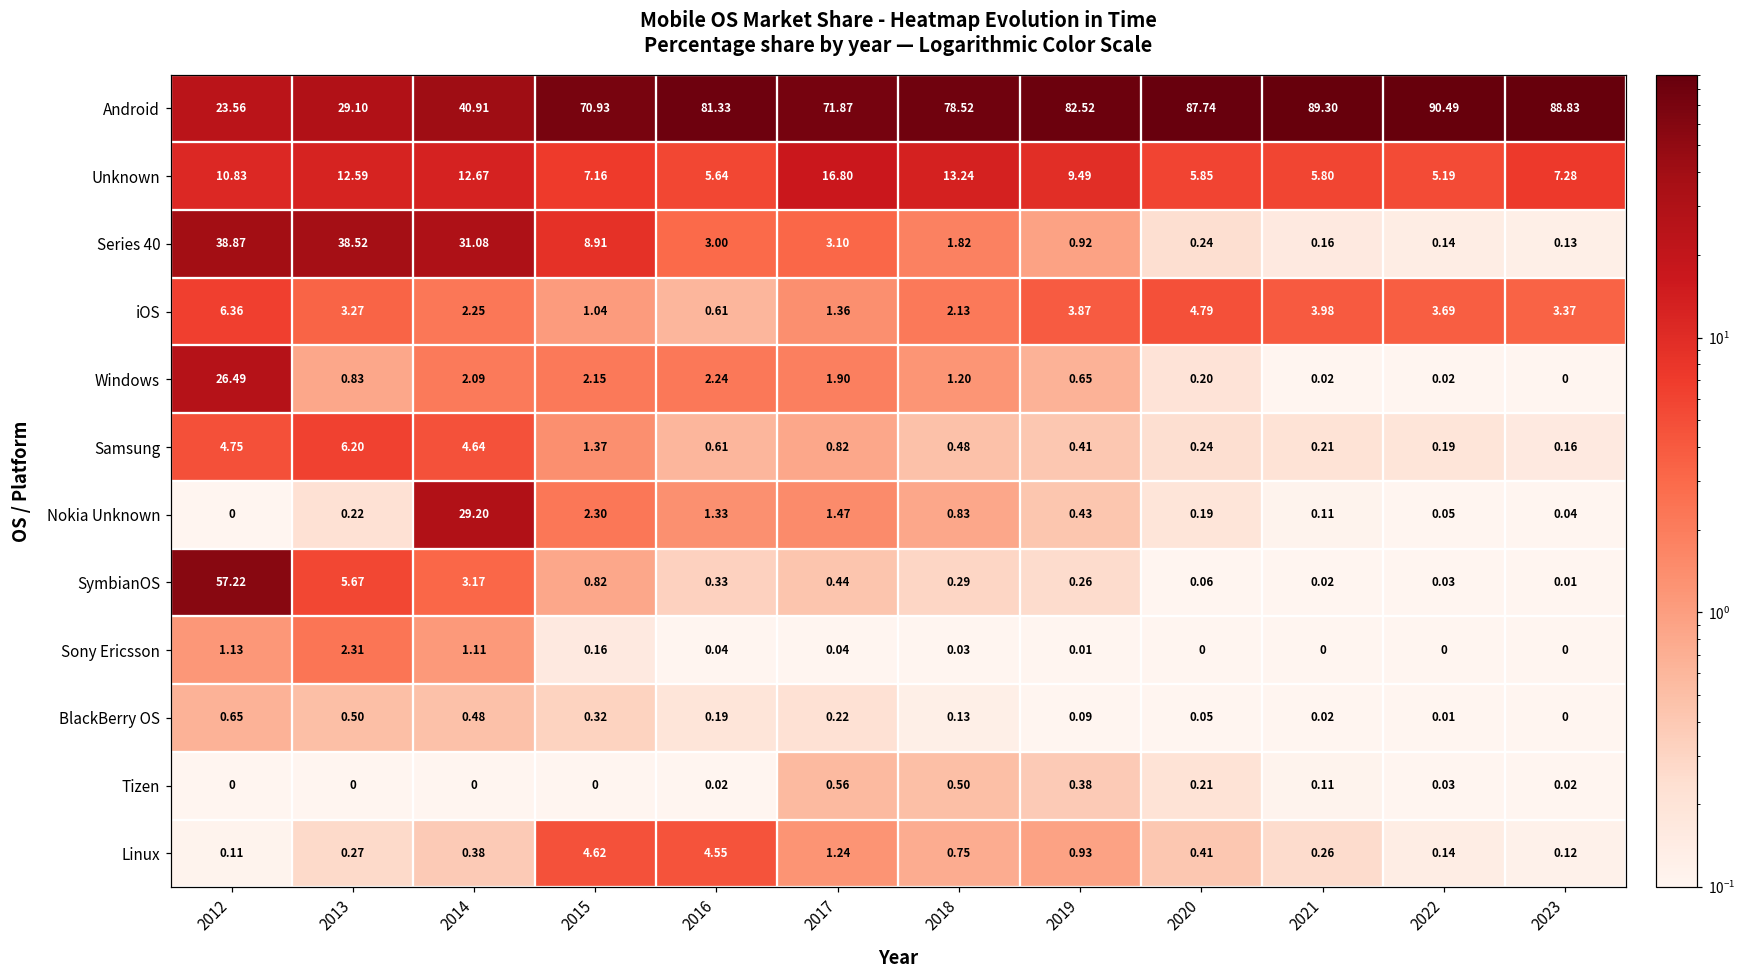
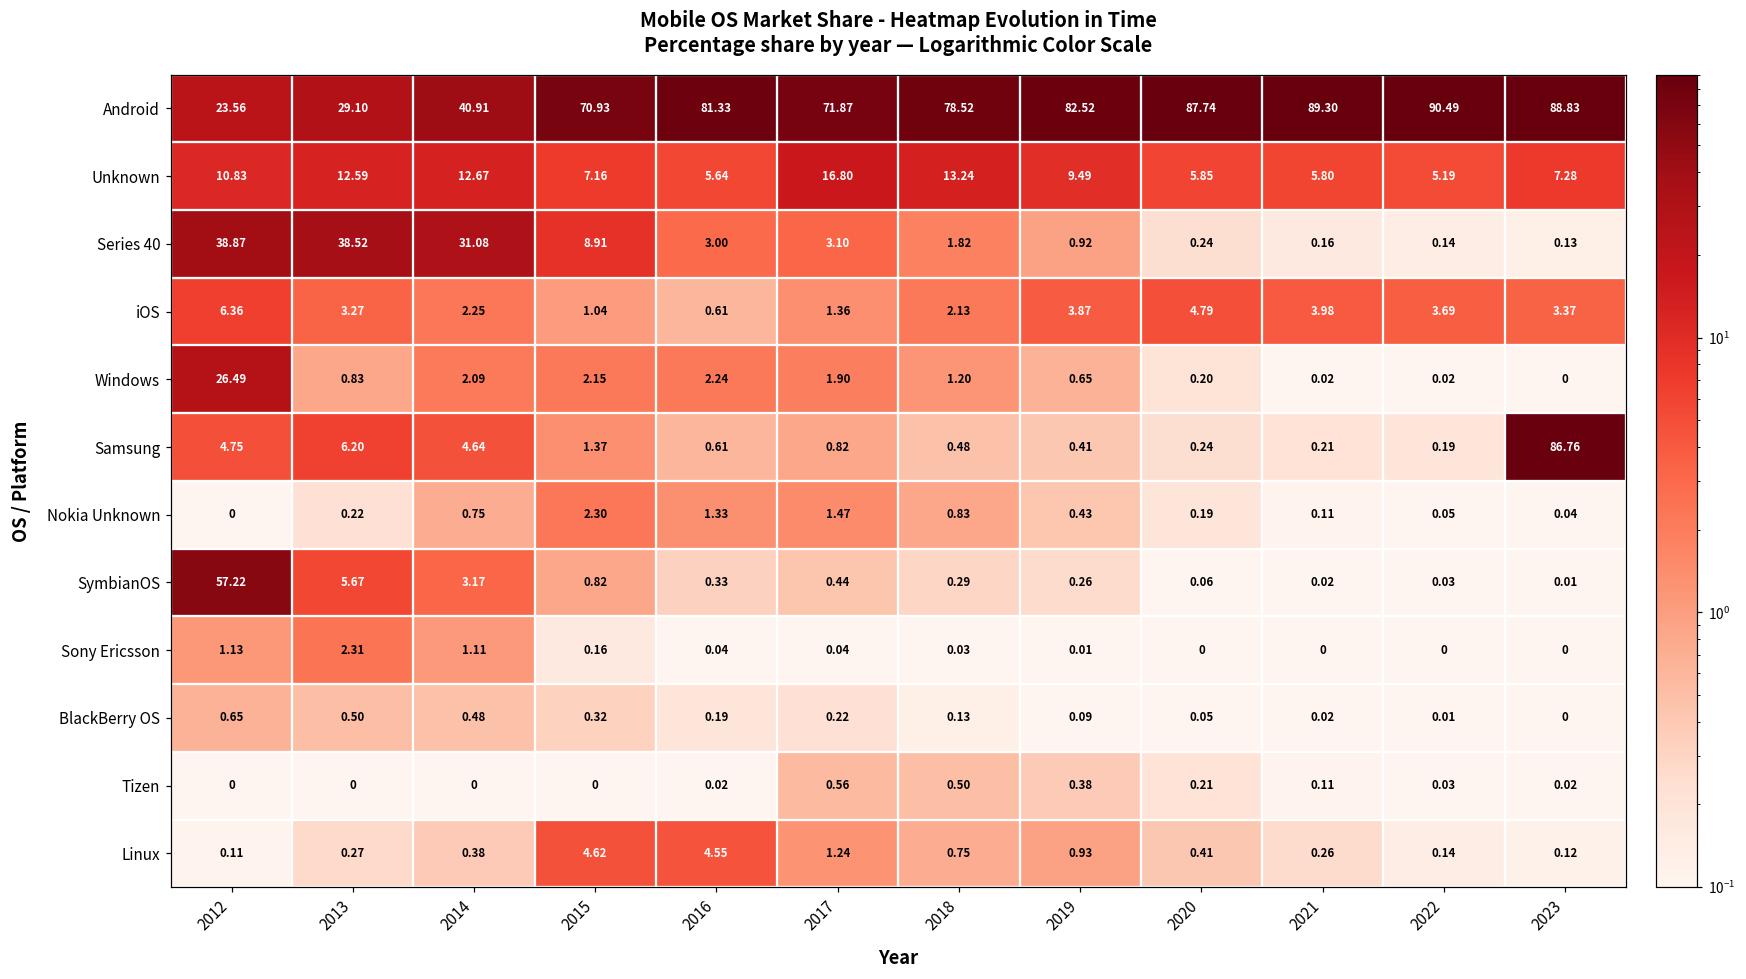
  {
    "Android": {
      "2012": 23.56,
      "2013": 29.10,
      "2014": 40.91,
      "2015": 70.93,
      "2016": 81.33,
      "2017": 71.87,
      "2018": 78.52,
      "2019": 82.52,
      "2020": 87.74,
      "2021": 89.30,
      "2022": 90.49,
      "2023": 88.83
    },
    "Unknown": {
      "2012": 10.83,
      "2013": 12.59,
      "2014": 12.67,
      "2015": 7.16,
      "2016": 5.64,
      "2017": 16.80,
      "2018": 13.24,
      "2019": 9.49,
      "2020": 5.85,
      "2021": 5.80,
      "2022": 5.19,
      "2023": 7.28
    },
    "Series 40": {
      "2012": 38.87,
      "2013": 38.52,
      "2014": 31.08,
      "2015": 8.91,
      "2016": 3.00,
      "2017": 3.10,
      "2018": 1.82,
      "2019": 0.92,
      "2020": 0.24,
      "2021": 0.16,
      "2022": 0.14,
      "2023": 0.13
    },
    "iOS": {
      "2012": 6.36,
      "2013": 3.27,
      "2014": 2.25,
      "2015": 1.04,
      "2016": 0.61,
      "2017": 1.36,
      "2018": 2.13,
      "2019": 3.87,
      "2020": 4.79,
      "2021": 3.98,
      "2022": 3.69,
      "2023": 3.37
    },
    "Windows": {
      "2012": 26.49,
      "2013": 0.83,
      "2014": 2.09,
      "2015": 2.15,
      "2016": 2.24,
      "2017": 1.90,
      "2018": 1.20,
      "2019": 0.65,
      "2020": 0.20,
      "2021": 0.02,
      "2022": 0.02,
      "2023": 0
    },
    "Samsung": {
      "2012": 4.75,
      "2013": 6.20,
      "2014": 4.64,
      "2015": 1.37,
      "2016": 0.61,
      "2017": 0.82,
      "2018": 0.48,
      "2019": 0.41,
      "2020": 0.24,
      "2021": 0.21,
      "2022": 0.19,
-     "2023": 0.16
+     "2023": 86.76
    },
    "Nokia Unknown": {
      "2012": 0,
      "2013": 0.22,
-     "2014": 29.20,
+     "2014": 0.75,
      "2015": 2.30,
      "2016": 1.33,
      "2017": 1.47,
      "2018": 0.83,
      "2019": 0.43,
      "2020": 0.19,
      "2021": 0.11,
      "2022": 0.05,
      "2023": 0.04
    },
    "SymbianOS": {
      "2012": 57.22,
      "2013": 5.67,
      "2014": 3.17,
      "2015": 0.82,
      "2016": 0.33,
      "2017": 0.44,
      "2018": 0.29,
      "2019": 0.26,
      "2020": 0.06,
      "2021": 0.02,
      "2022": 0.03,
      "2023": 0.01
    },
    "Sony Ericsson": {
      "2012": 1.13,
      "2013": 2.31,
      "2014": 1.11,
      "2015": 0.16,
      "2016": 0.04,
      "2017": 0.04,
      "2018": 0.03,
      "2019": 0.01,
      "2020": 0,
      "2021": 0,
      "2022": 0,
      "2023": 0
    },
    "BlackBerry OS": {
      "2012": 0.65,
      "2013": 0.50,
      "2014": 0.48,
      "2015": 0.32,
      "2016": 0.19,
      "2017": 0.22,
      "2018": 0.13,
      "2019": 0.09,
      "2020": 0.05,
      "2021": 0.02,
      "2022": 0.01,
      "2023": 0
    },
    "Tizen": {
      "2012": 0,
      "2013": 0,
      "2014": 0,
      "2015": 0,
      "2016": 0.02,
      "2017": 0.56,
      "2018": 0.50,
      "2019": 0.38,
      "2020": 0.21,
      "2021": 0.11,
      "2022": 0.03,
      "2023": 0.02
    },
    "Linux": {
      "2012": 0.11,
      "2013": 0.27,
      "2014": 0.38,
      "2015": 4.62,
      "2016": 4.55,
      "2017": 1.24,
      "2018": 0.75,
      "2019": 0.93,
      "2020": 0.41,
      "2021": 0.26,
      "2022": 0.14,
      "2023": 0.12
    }
  }
